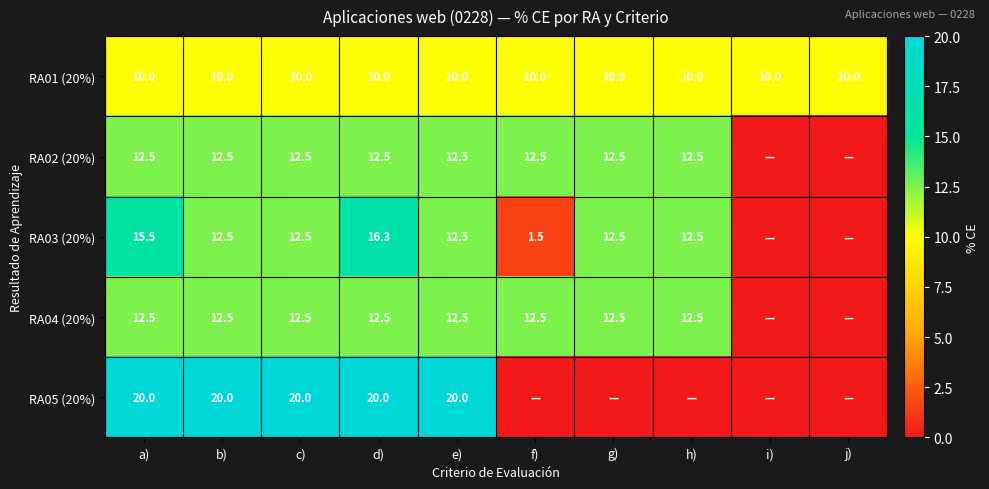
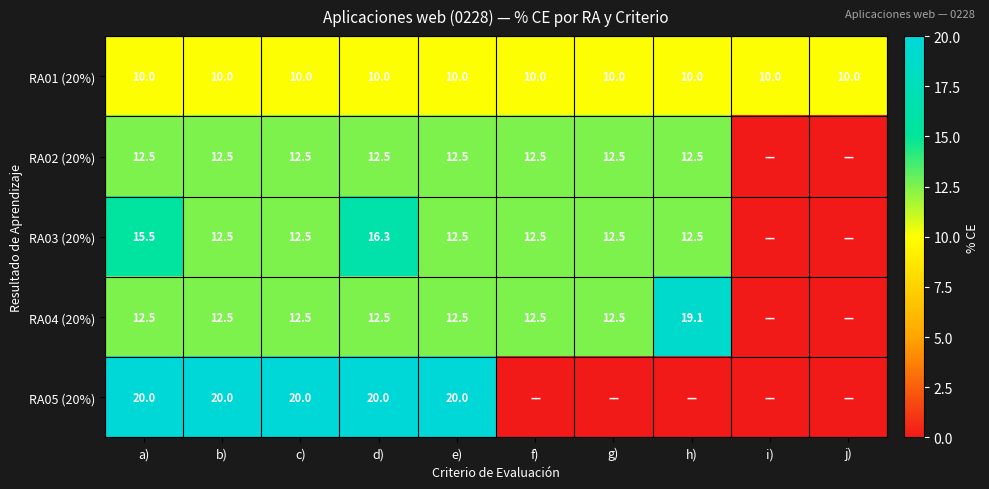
  {
    "RA01 (20%)": {
      "a)": 10.0,
      "b)": 10.0,
      "c)": 10.0,
      "d)": 10.0,
      "e)": 10.0,
      "f)": 10.0,
      "g)": 10.0,
      "h)": 10.0,
      "i)": 10.0,
      "j)": 10.0
    },
    "RA02 (20%)": {
      "a)": 12.5,
      "b)": 12.5,
      "c)": 12.5,
      "d)": 12.5,
      "e)": 12.5,
      "f)": 12.5,
      "g)": 12.5,
      "h)": 12.5
    },
    "RA03 (20%)": {
      "a)": 15.5,
      "b)": 12.5,
      "c)": 12.5,
      "d)": 16.3,
      "e)": 12.5,
-     "f)": 1.5,
+     "f)": 12.5,
      "g)": 12.5,
      "h)": 12.5
    },
    "RA04 (20%)": {
      "a)": 12.5,
      "b)": 12.5,
      "c)": 12.5,
      "d)": 12.5,
      "e)": 12.5,
      "f)": 12.5,
      "g)": 12.5,
-     "h)": 12.5
+     "h)": 19.1
    },
    "RA05 (20%)": {
      "a)": 20.0,
      "b)": 20.0,
      "c)": 20.0,
      "d)": 20.0,
      "e)": 20.0
    }
  }
